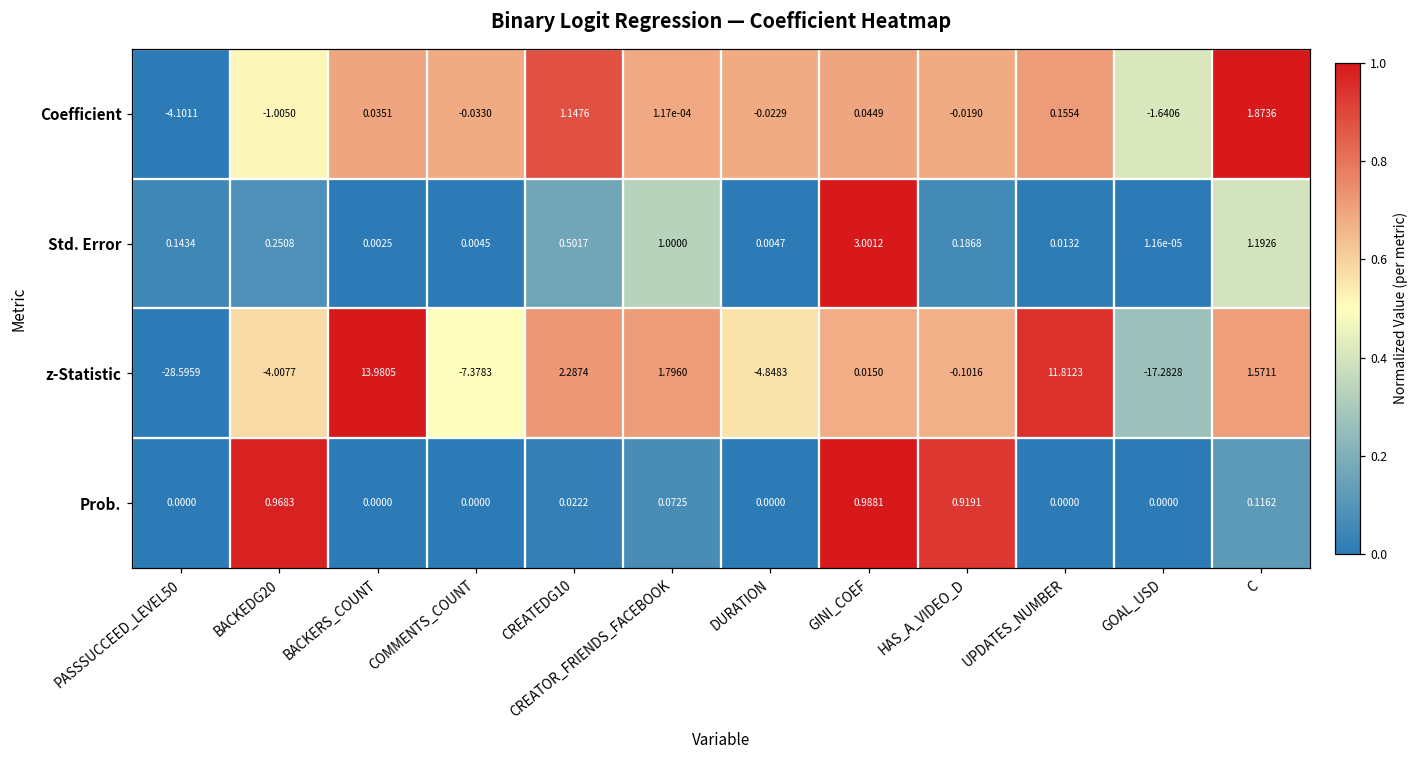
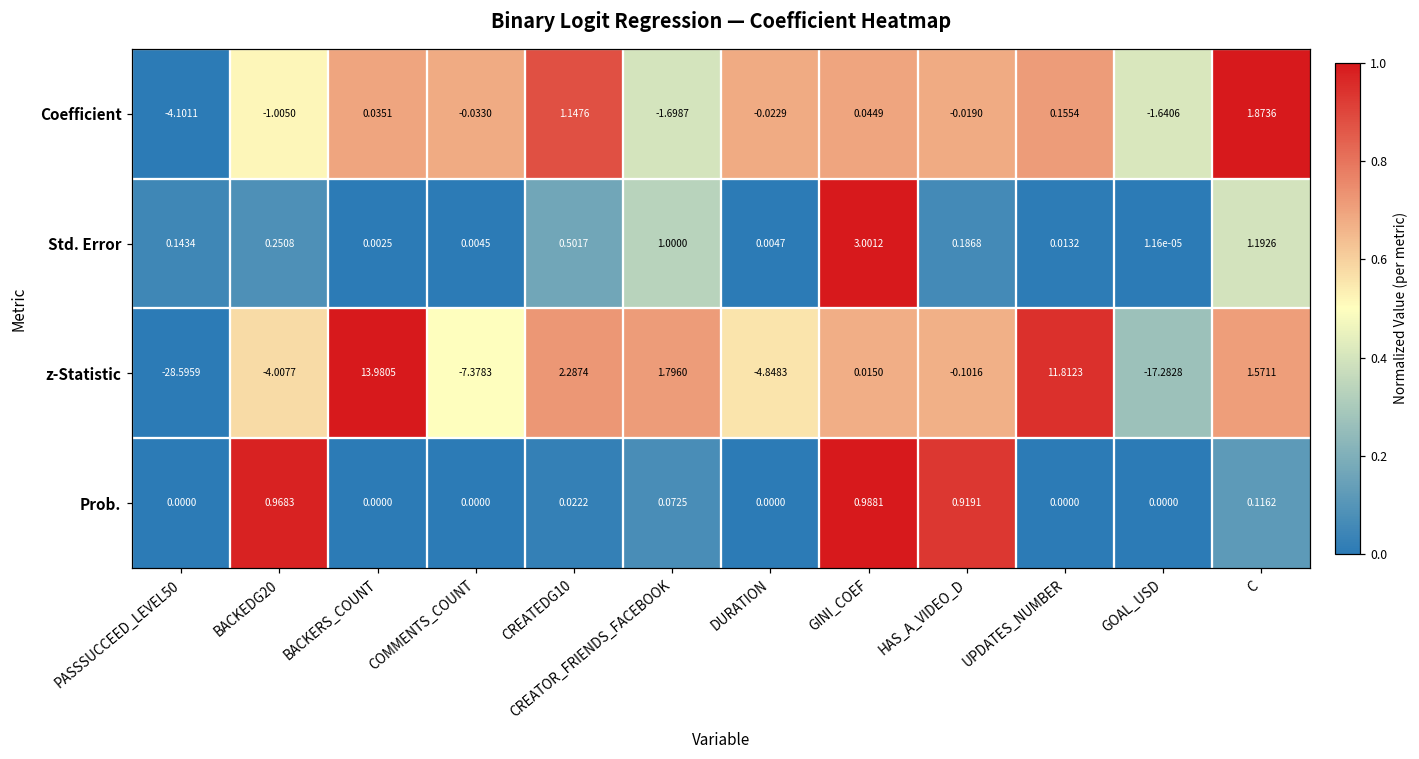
  {
    "Coefficient": {
      "PASSSUCCEED_LEVEL50": "-4.1011",
      "BACKEDG20": "-1.0050",
      "BACKERS_COUNT": "0.0351",
      "COMMENTS_COUNT": "-0.0330",
      "CREATEDG10": "1.1476",
-     "CREATOR_FRIENDS_FACEBOOK": "1.17e-04",
+     "CREATOR_FRIENDS_FACEBOOK": "-1.6987",
      "DURATION": "-0.0229",
      "GINI_COEF": "0.0449",
      "HAS_A_VIDEO_D": "-0.0190",
      "UPDATES_NUMBER": "0.1554",
      "GOAL_USD": "-1.6406",
      "C": "1.8736"
    },
    "Std. Error": {
      "PASSSUCCEED_LEVEL50": "0.1434",
      "BACKEDG20": "0.2508",
      "BACKERS_COUNT": "0.0025",
      "COMMENTS_COUNT": "0.0045",
      "CREATEDG10": "0.5017",
      "CREATOR_FRIENDS_FACEBOOK": "1.0000",
      "DURATION": "0.0047",
      "GINI_COEF": "3.0012",
      "HAS_A_VIDEO_D": "0.1868",
      "UPDATES_NUMBER": "0.0132",
      "GOAL_USD": "1.16e-05",
      "C": "1.1926"
    },
    "z-Statistic": {
      "PASSSUCCEED_LEVEL50": "-28.5959",
      "BACKEDG20": "-4.0077",
      "BACKERS_COUNT": "13.9805",
      "COMMENTS_COUNT": "-7.3783",
      "CREATEDG10": "2.2874",
      "CREATOR_FRIENDS_FACEBOOK": "1.7960",
      "DURATION": "-4.8483",
      "GINI_COEF": "0.0150",
      "HAS_A_VIDEO_D": "-0.1016",
      "UPDATES_NUMBER": "11.8123",
      "GOAL_USD": "-17.2828",
      "C": "1.5711"
    },
    "Prob.": {
      "PASSSUCCEED_LEVEL50": "0.0000",
      "BACKEDG20": "0.9683",
      "BACKERS_COUNT": "0.0000",
      "COMMENTS_COUNT": "0.0000",
      "CREATEDG10": "0.0222",
      "CREATOR_FRIENDS_FACEBOOK": "0.0725",
      "DURATION": "0.0000",
      "GINI_COEF": "0.9881",
      "HAS_A_VIDEO_D": "0.9191",
      "UPDATES_NUMBER": "0.0000",
      "GOAL_USD": "0.0000",
      "C": "0.1162"
    }
  }
